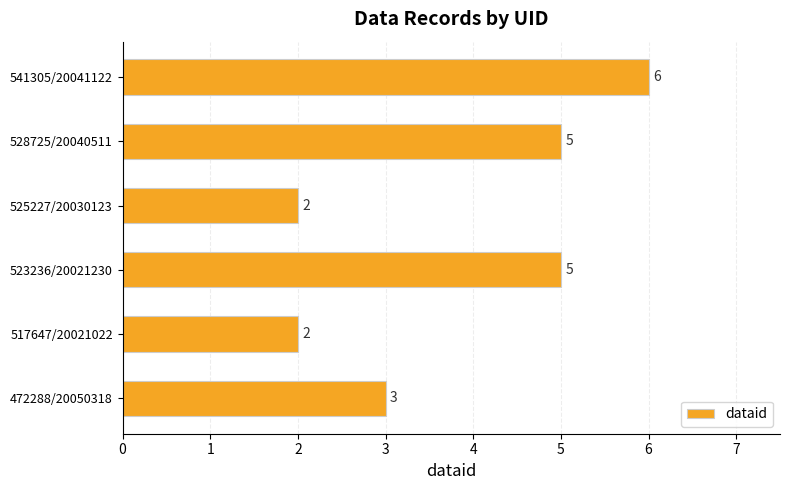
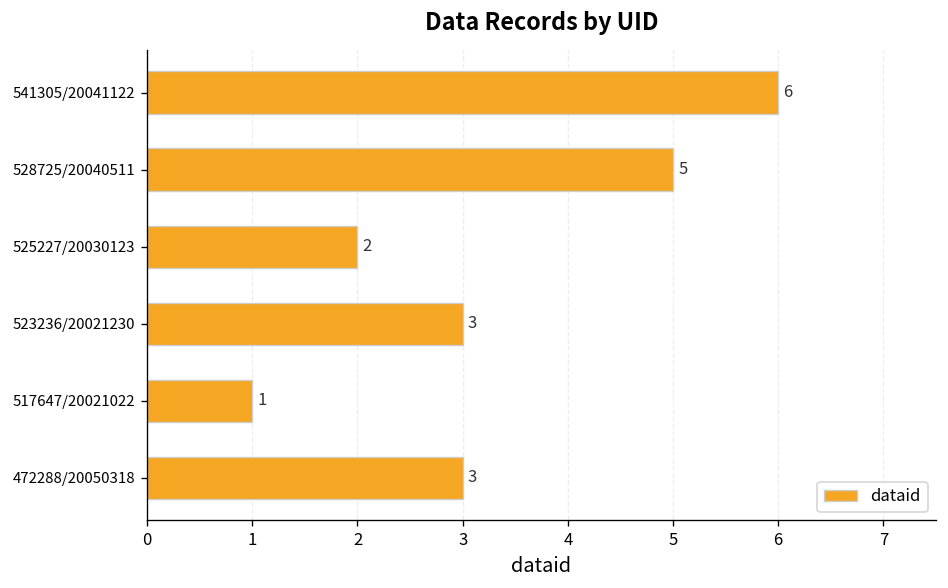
  {
    "541305/20041122": 6,
    "528725/20040511": 5,
    "525227/20030123": 2,
-   "523236/20021230": 5,
-   "517647/20021022": 2,
+   "523236/20021230": 3,
+   "517647/20021022": 1,
    "472288/20050318": 3
  }
